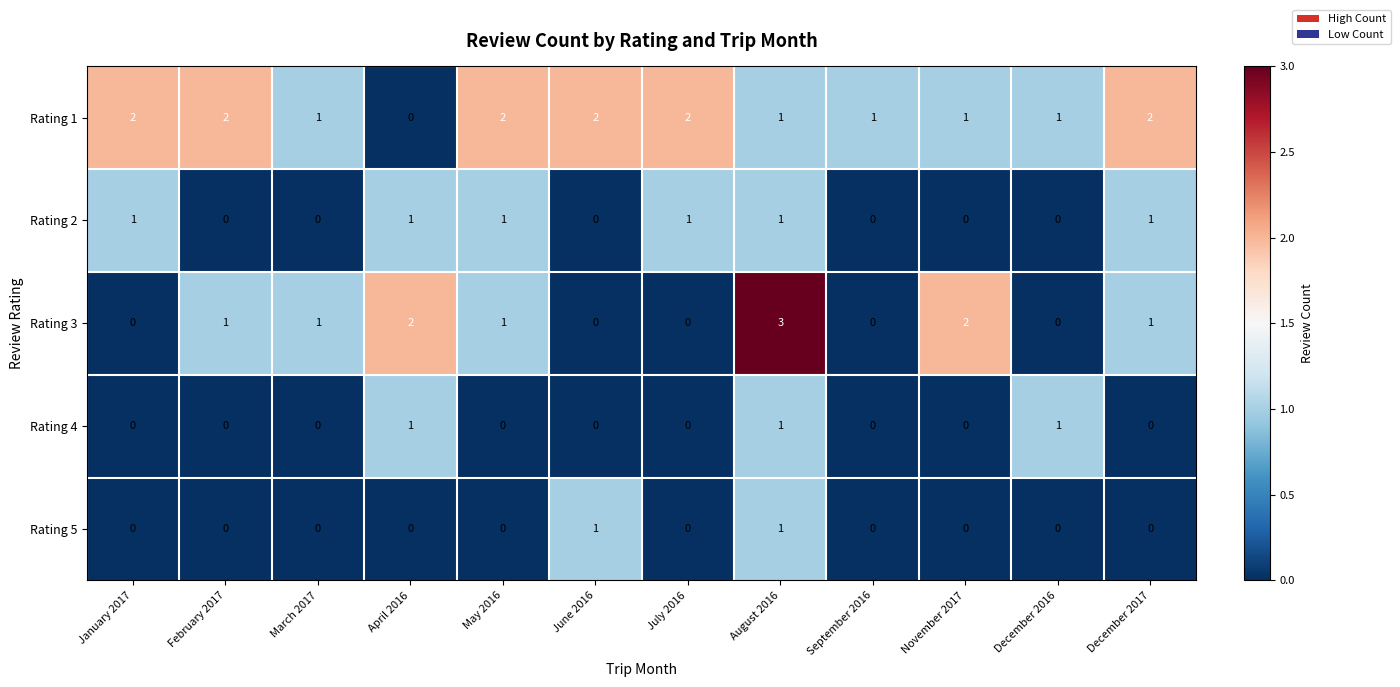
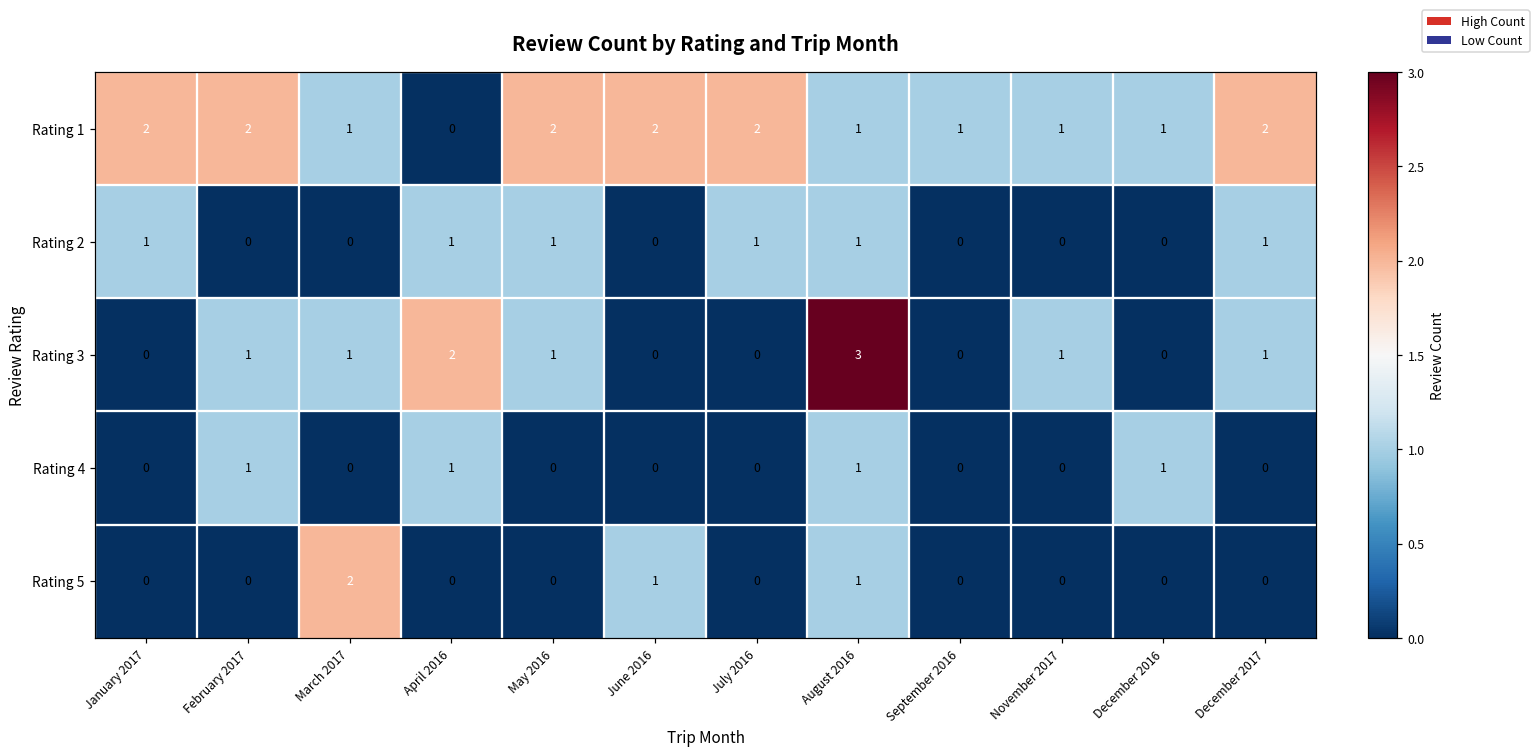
  {
    "Rating 1": {
      "January 2017": 2,
      "February 2017": 2,
      "March 2017": 1,
      "April 2016": 0,
      "May 2016": 2,
      "June 2016": 2,
      "July 2016": 2,
      "August 2016": 1,
      "September 2016": 1,
      "November 2017": 1,
      "December 2016": 1,
      "December 2017": 2
    },
    "Rating 2": {
      "January 2017": 1,
      "February 2017": 0,
      "March 2017": 0,
      "April 2016": 1,
      "May 2016": 1,
      "June 2016": 0,
      "July 2016": 1,
      "August 2016": 1,
      "September 2016": 0,
      "November 2017": 0,
      "December 2016": 0,
      "December 2017": 1
    },
    "Rating 3": {
      "January 2017": 0,
      "February 2017": 1,
      "March 2017": 1,
      "April 2016": 2,
      "May 2016": 1,
      "June 2016": 0,
      "July 2016": 0,
      "August 2016": 3,
      "September 2016": 0,
-     "November 2017": 2,
+     "November 2017": 1,
      "December 2016": 0,
      "December 2017": 1
    },
    "Rating 4": {
      "January 2017": 0,
-     "February 2017": 0,
+     "February 2017": 1,
      "March 2017": 0,
      "April 2016": 1,
      "May 2016": 0,
      "June 2016": 0,
      "July 2016": 0,
      "August 2016": 1,
      "September 2016": 0,
      "November 2017": 0,
      "December 2016": 1,
      "December 2017": 0
    },
    "Rating 5": {
      "January 2017": 0,
      "February 2017": 0,
-     "March 2017": 0,
+     "March 2017": 2,
      "April 2016": 0,
      "May 2016": 0,
      "June 2016": 1,
      "July 2016": 0,
      "August 2016": 1,
      "September 2016": 0,
      "November 2017": 0,
      "December 2016": 0,
      "December 2017": 0
    }
  }
